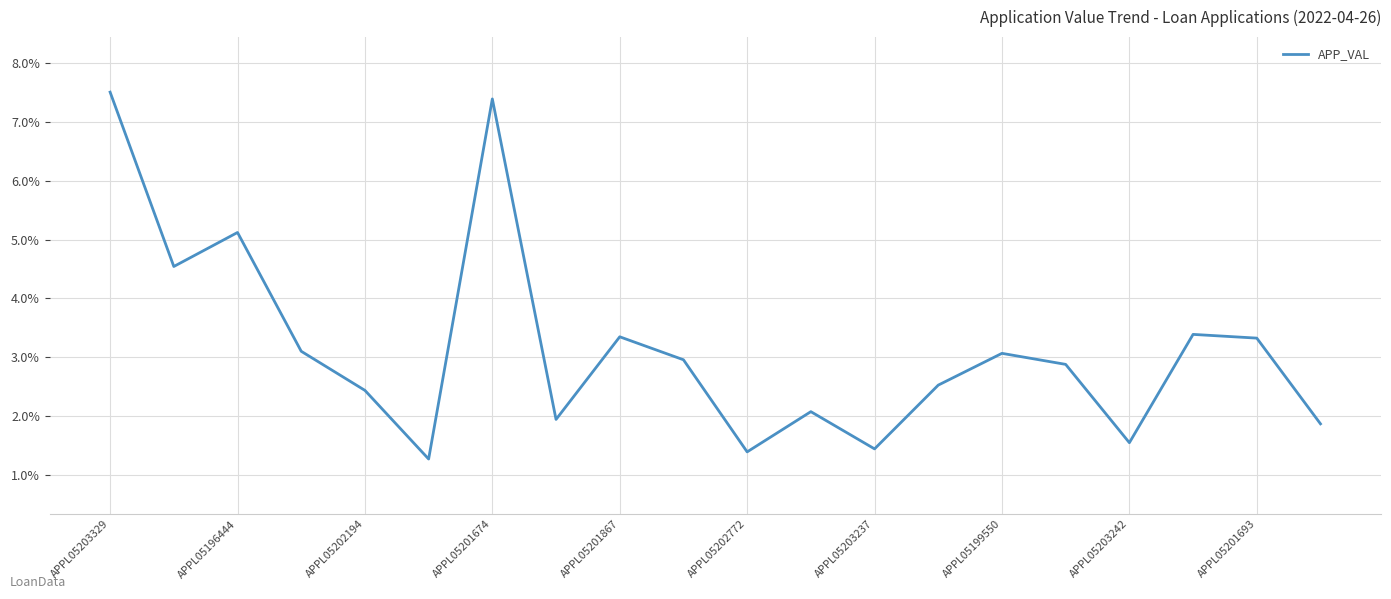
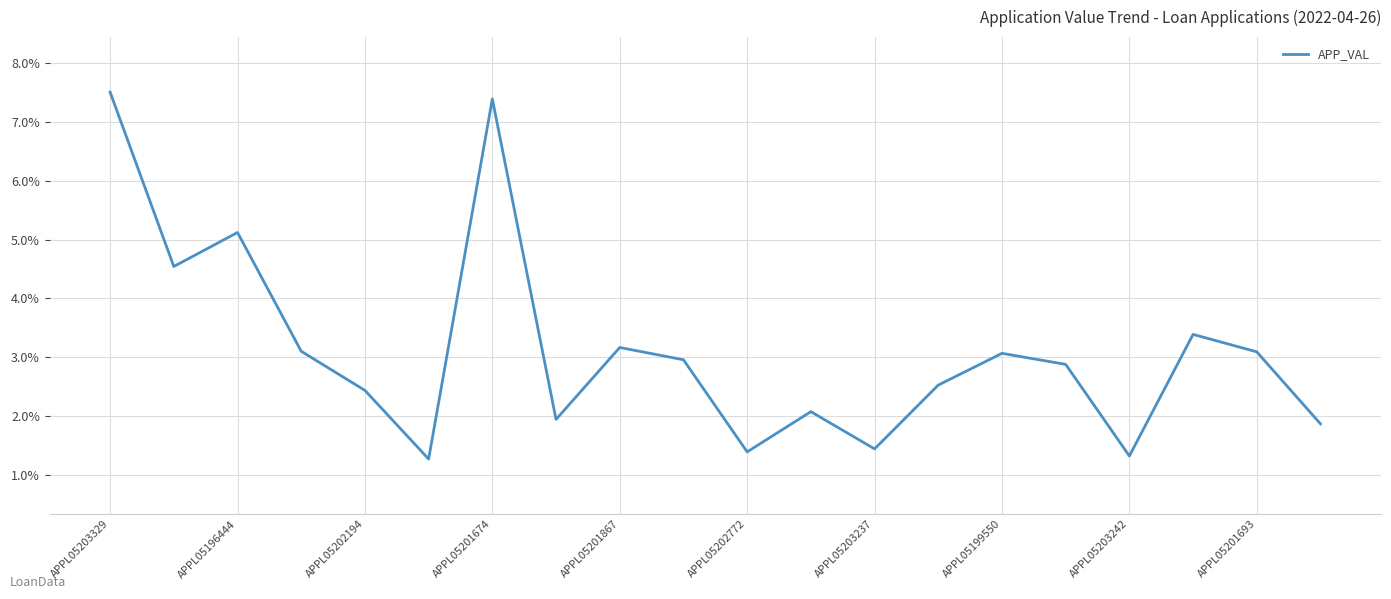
  {
    "APPL05203329": "7.5%",
    "APPL05196444": "5.1%",
    "APPL05202194": "2.4%",
    "APPL05201674": "7.4%",
-   "APPL05201867": "3.3%",
+   "APPL05201867": "3.2%",
    "APPL05202772": "1.4%",
    "APPL05203237": "1.4%",
    "APPL05199550": "3.1%",
-   "APPL05203242": "1.6%",
-   "APPL05201693": "3.3%"
+   "APPL05203242": "1.3%",
+   "APPL05201693": "3.1%"
  }
